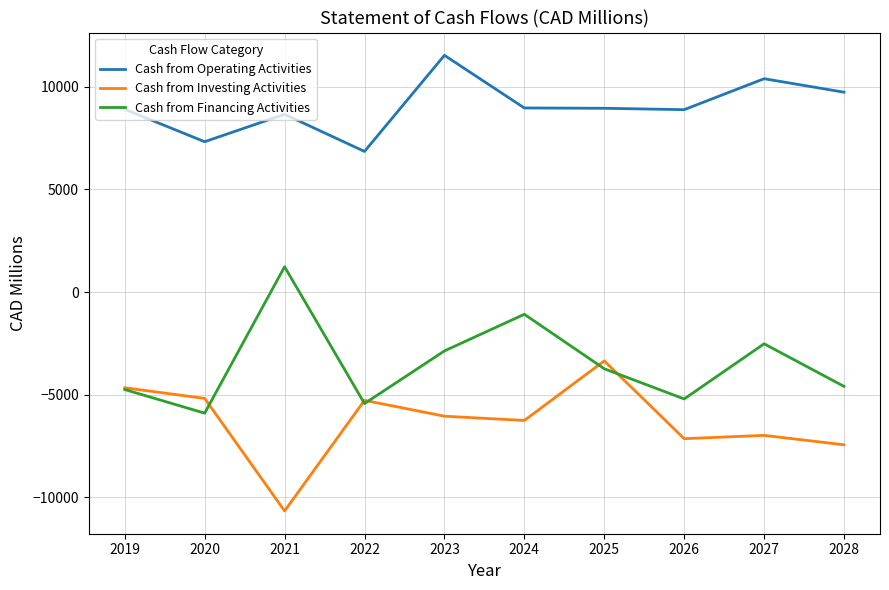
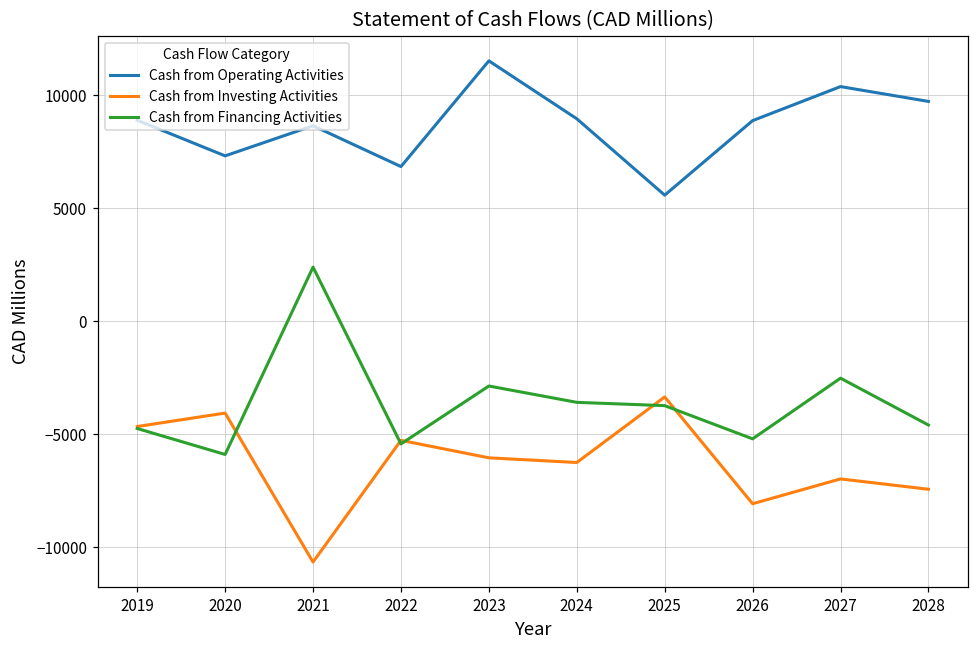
  {
    "Cash from Operating Activities": {
      "2020": 7300,
      "2022": 6900,
      "2023": 11500,
      "2024": 9000,
-     "2025": 9000,
+     "2025": 5600,
      "2026": 8900,
      "2027": 10400,
      "2028": 9700
    },
    "Cash from Investing Activities": {
-     "2020": -5200,
+     "2020": -4100,
      "2021": -10700,
      "2022": -5300,
      "2023": -6000,
      "2024": -6300,
      "2025": -3300,
-     "2026": -7100,
+     "2026": -8100,
      "2027": -7000,
      "2028": -7400
    },
    "Cash from Financing Activities": {
      "2020": -5900,
-     "2021": 1200,
+     "2021": 2400,
      "2022": -5400,
      "2023": -2900,
-     "2024": -1100,
+     "2024": -3600,
      "2025": -3700,
      "2026": -5200,
      "2027": -2500,
      "2028": -4600
    }
  }
